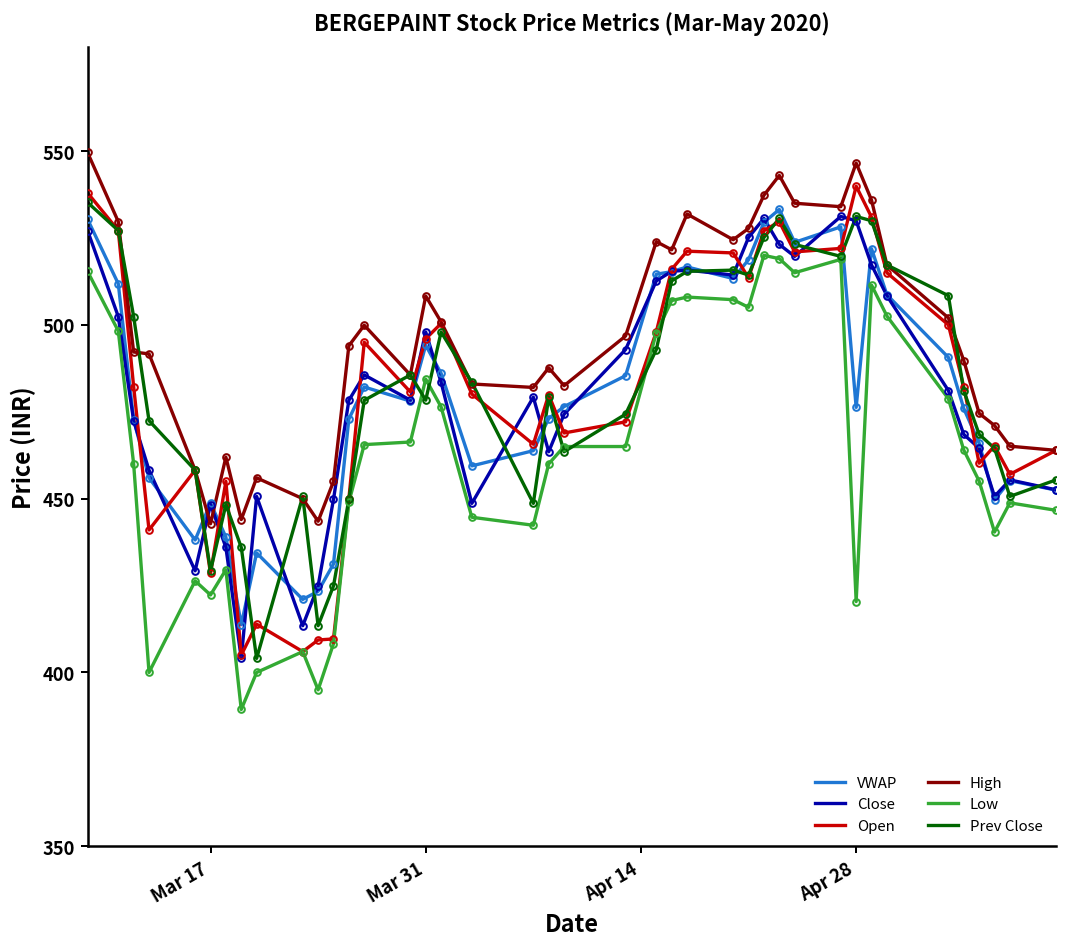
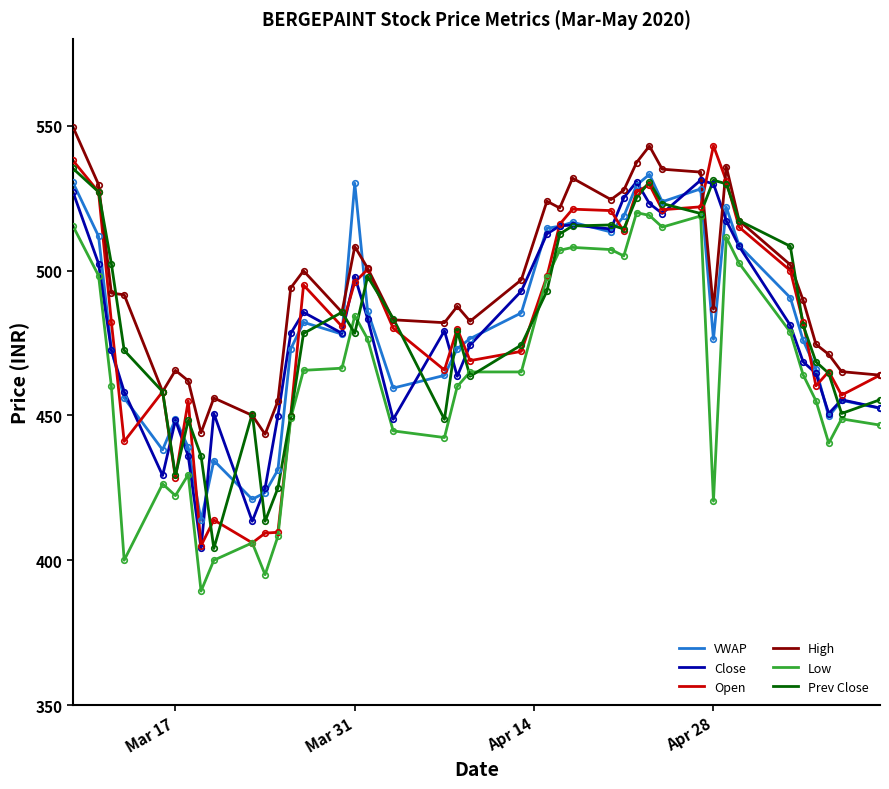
  {
    "VWAP": {
-     "Mar 31": 494,
+     "Mar 31": 530,
      "Apr 28": 476
    },
    "Close": {
      "Mar 31": 498,
      "Apr 28": 530
    },
    "Open": {
      "Mar 31": 496,
-     "Apr 28": 540
+     "Apr 28": 543
    },
    "High": {
-     "Mar 17": 443,
+     "Mar 17": 466,
      "Mar 31": 508,
-     "Apr 28": 547
+     "Apr 28": 487
    },
    "Low": {
      "Mar 17": 422,
      "Mar 31": 484,
      "Apr 28": 420
    },
    "Prev Close": {
      "Mar 31": 478,
      "Apr 28": 531
    }
  }
